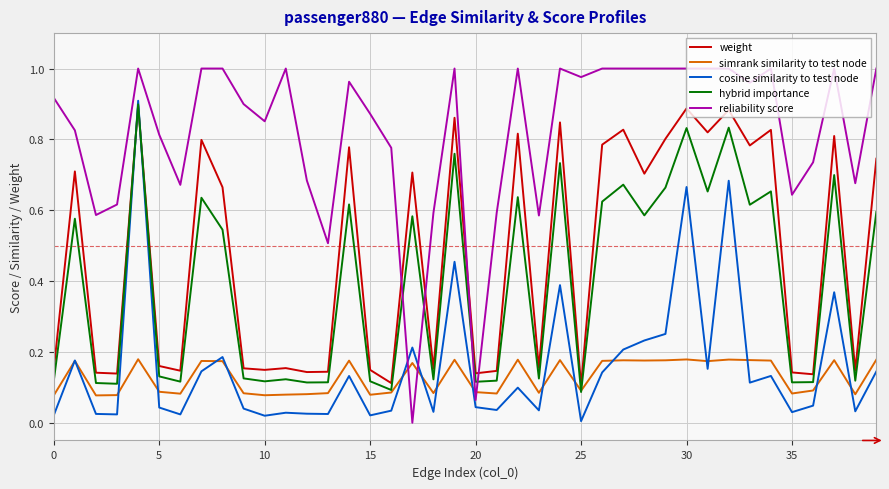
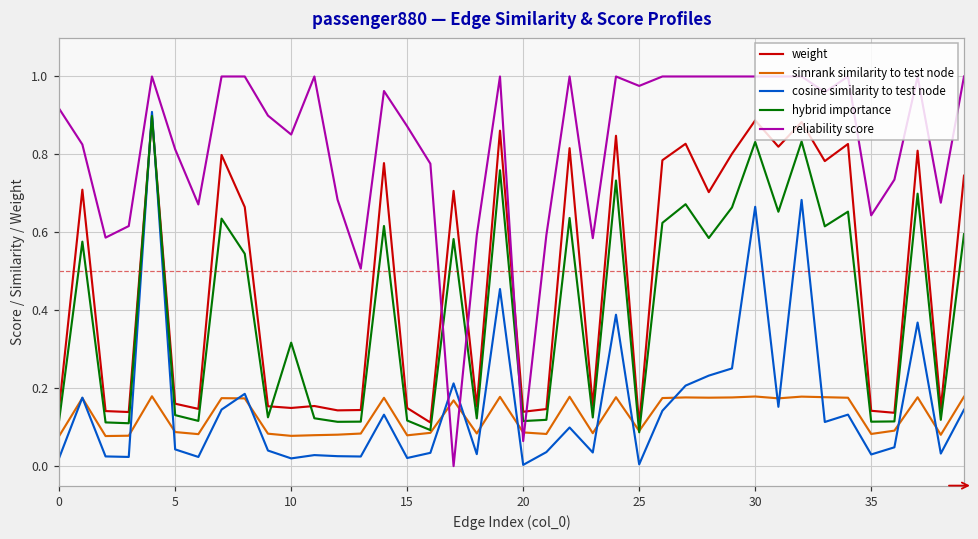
  {
    "weight": {
      "0": 0.15,
      "5": 0.16,
      "10": 0.15,
      "15": 0.15,
      "20": 0.14,
      "25": 0.11,
      "35": 0.14
    },
    "simrank similarity to test node": {
      "0": 0.08,
      "5": 0.09,
      "10": 0.08,
      "15": 0.08,
      "20": 0.09,
      "30": 0.18,
      "35": 0.08
    },
    "cosine similarity to test node": {
      "0": 0.02,
      "5": 0.04,
      "10": 0.02,
      "15": 0.02,
-     "20": 0.04,
+     "20": 0.00,
      "25": 0.00,
      "30": 0.67,
      "35": 0.03
    },
    "hybrid importance": {
      "0": 0.12,
      "5": 0.13,
-     "10": 0.12,
+     "10": 0.32,
      "15": 0.12,
      "20": 0.12,
      "30": 0.83,
      "35": 0.11
    },
    "reliability score": {
      "0": 0.92,
      "5": 0.81,
      "10": 0.85,
      "15": 0.87,
      "20": 0.06,
      "25": 0.98,
      "35": 0.64
    }
  }
